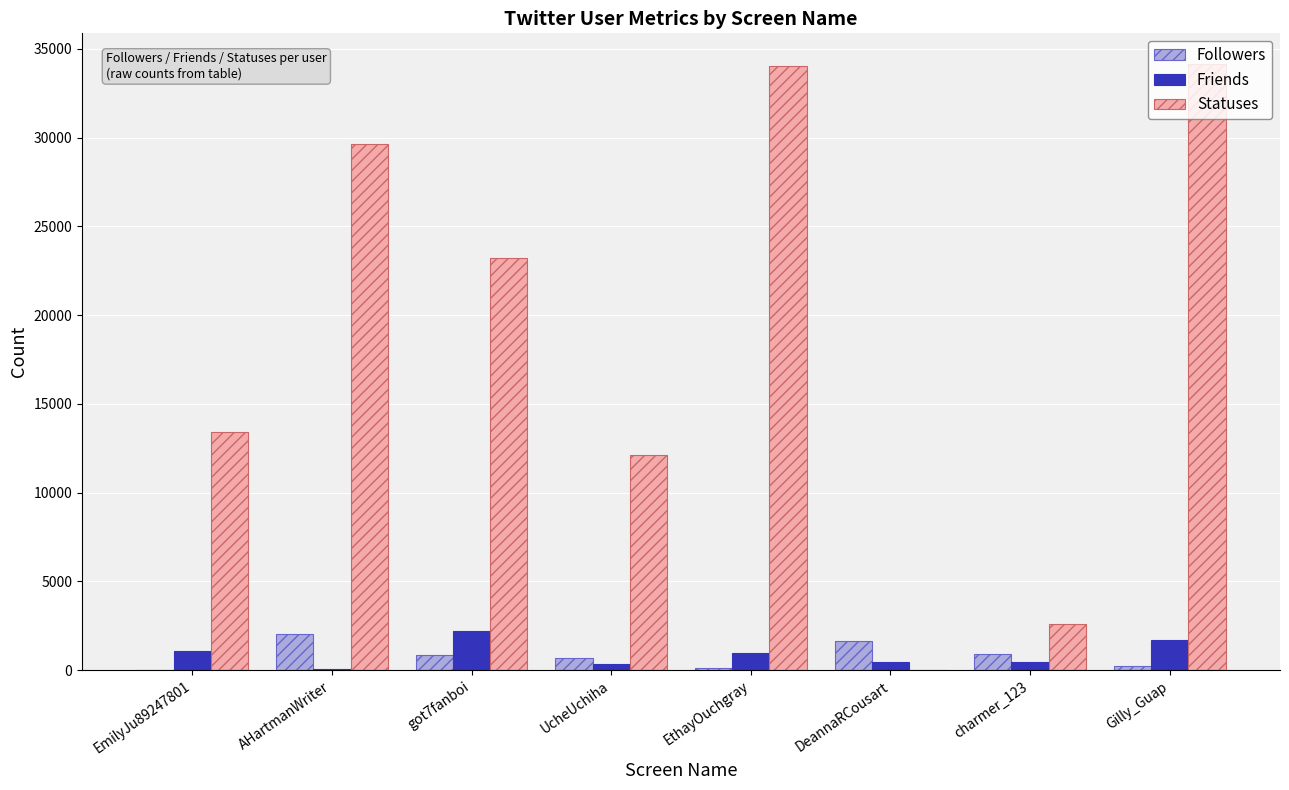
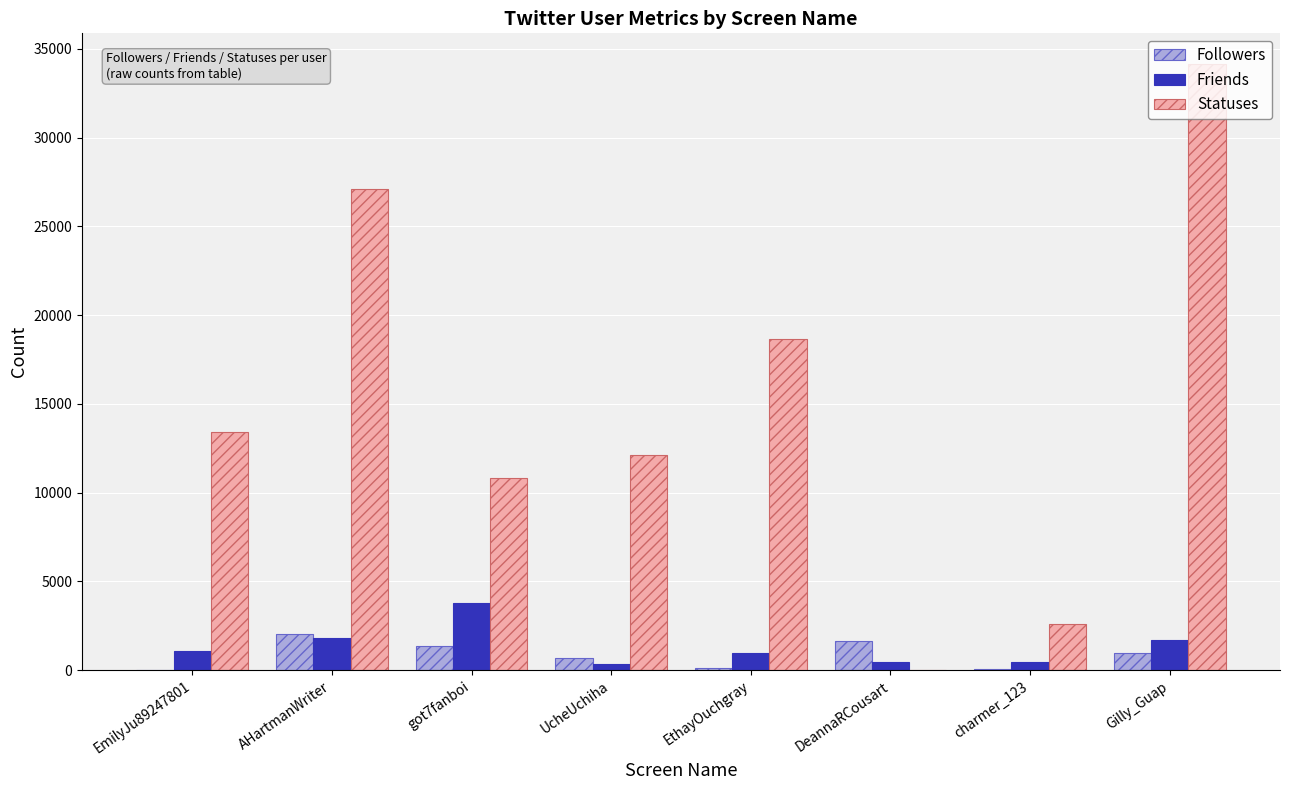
  {
    "Followers": {
      "AHartmanWriter": 2000,
-     "got7fanboi": 900,
+     "got7fanboi": 1400,
      "UcheUchiha": 700,
      "DeannaRCousart": 1700,
-     "charmer_123": 900,
-     "Gilly_Guap": 200
+     "charmer_123": 100,
+     "Gilly_Guap": 1000
    },
    "Friends": {
      "EmilyJu89247801": 1100,
-     "AHartmanWriter": 100,
-     "got7fanboi": 2200,
+     "AHartmanWriter": 1800,
+     "got7fanboi": 3800,
      "UcheUchiha": 300,
      "EthayOuchgray": 1000,
      "DeannaRCousart": 500,
      "charmer_123": 400,
      "Gilly_Guap": 1700
    },
    "Statuses": {
      "EmilyJu89247801": 13400,
-     "AHartmanWriter": 29700,
-     "got7fanboi": 23200,
+     "AHartmanWriter": 27100,
+     "got7fanboi": 10800,
      "UcheUchiha": 12100,
-     "EthayOuchgray": 34000,
+     "EthayOuchgray": 18700,
      "charmer_123": 2600
    }
  }
